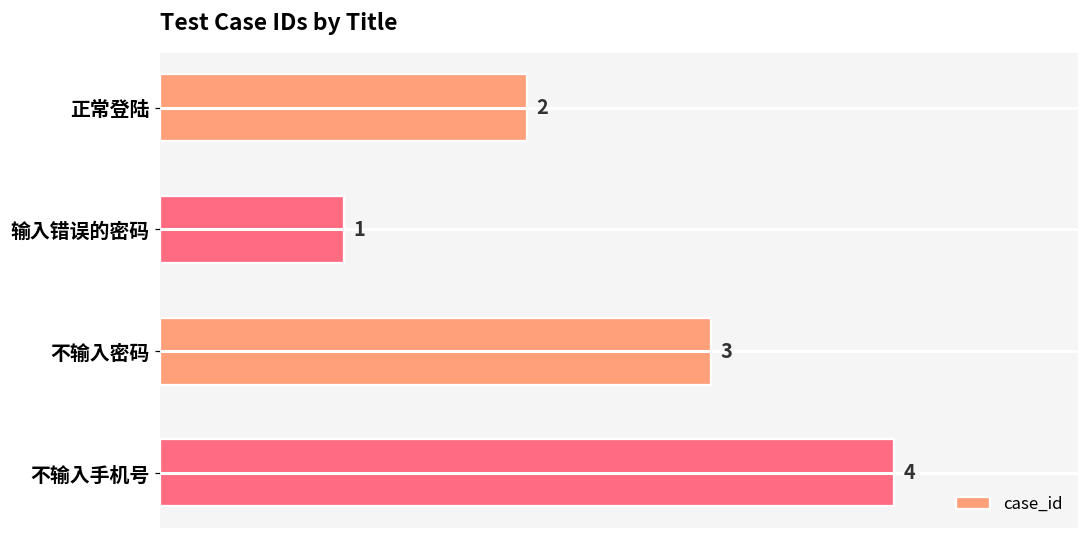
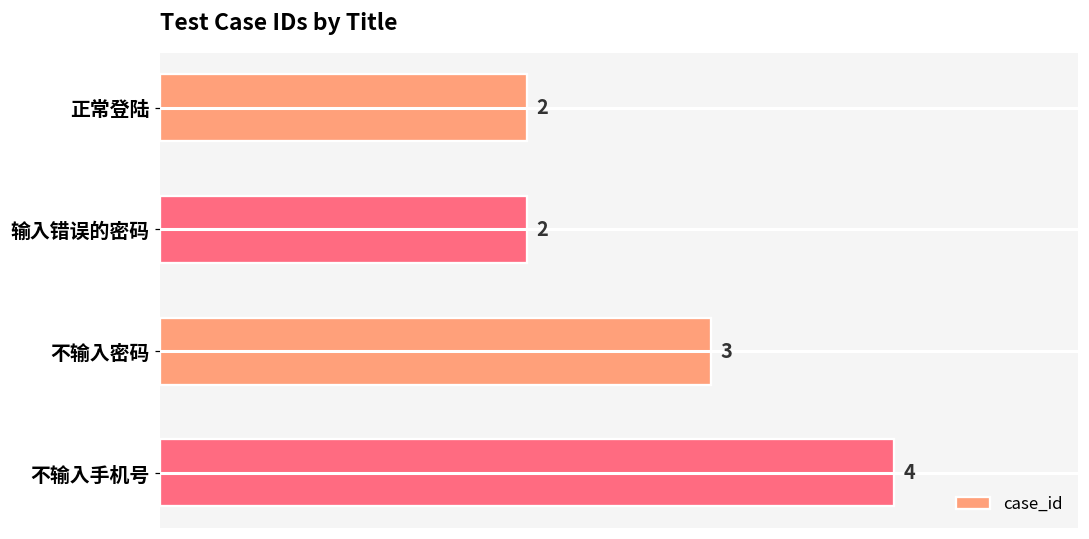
  {
    "正常登陆": 2,
-   "输入错误的密码": 1,
+   "输入错误的密码": 2,
    "不输入密码": 3,
    "不输入手机号": 4
  }
